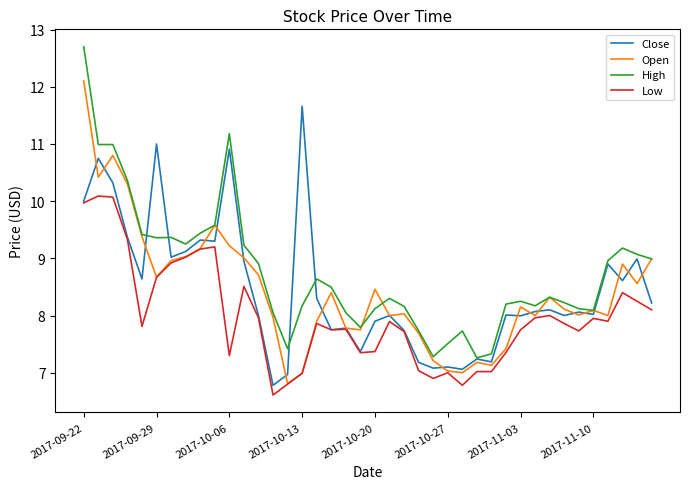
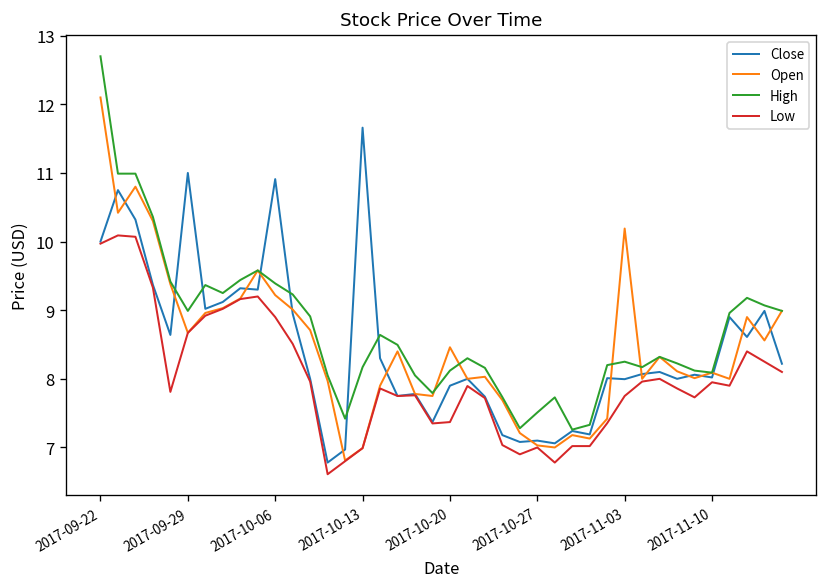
  {
    "Close": {
      "2017-09-29": 11.0,
      "2017-10-06": 10.9,
      "2017-10-13": 11.7,
      "2017-10-20": 7.9,
      "2017-10-27": 7.1,
      "2017-11-03": 8.0,
      "2017-11-10": 8.0
    },
    "Open": {
      "2017-09-22": 12.1,
      "2017-10-06": 9.2,
      "2017-10-20": 8.5,
-     "2017-11-03": 8.2
+     "2017-11-03": 10.2
    },
    "High": {
      "2017-09-22": 12.7,
-     "2017-09-29": 9.4,
-     "2017-10-06": 11.2,
+     "2017-09-29": 9.0,
+     "2017-10-06": 9.4,
      "2017-10-13": 8.2,
      "2017-10-20": 8.1,
      "2017-10-27": 7.5,
      "2017-11-03": 8.3
    },
    "Low": {
-     "2017-10-06": 7.3,
+     "2017-10-06": 8.9,
      "2017-10-20": 7.4,
      "2017-11-03": 7.8,
      "2017-11-10": 8.0
    }
  }
